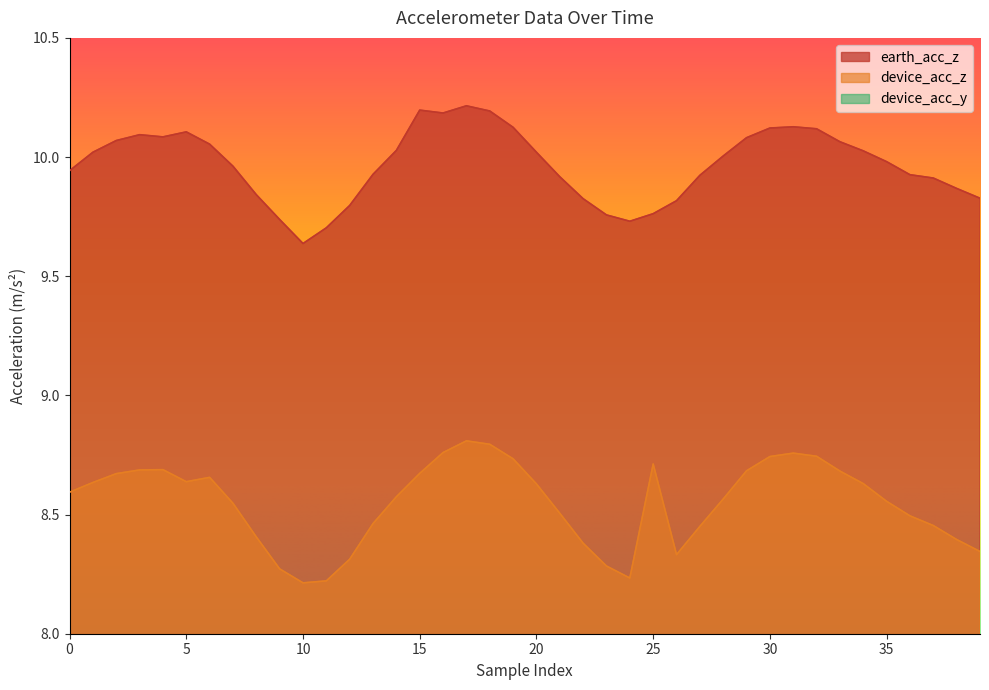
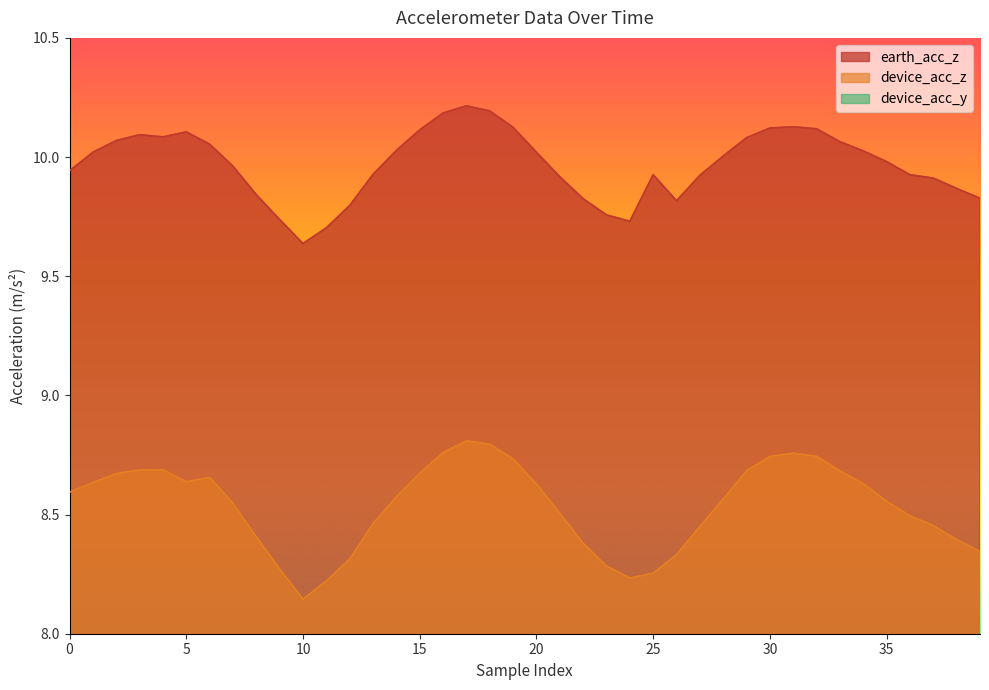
  {
    "earth_acc_z": {
      "0": 9.94,
      "5": 10.11,
      "10": 9.64,
-     "15": 10.20,
+     "15": 10.11,
      "20": 10.02,
-     "25": 9.76,
+     "25": 9.93,
      "30": 10.12,
      "35": 9.98
    },
    "device_acc_z": {
      "0": 8.59,
      "5": 8.64,
-     "10": 8.21,
+     "10": 8.14,
      "15": 8.67,
      "20": 8.63,
-     "25": 8.71,
+     "25": 8.25,
      "30": 8.74,
      "35": 8.56
    }
  }
